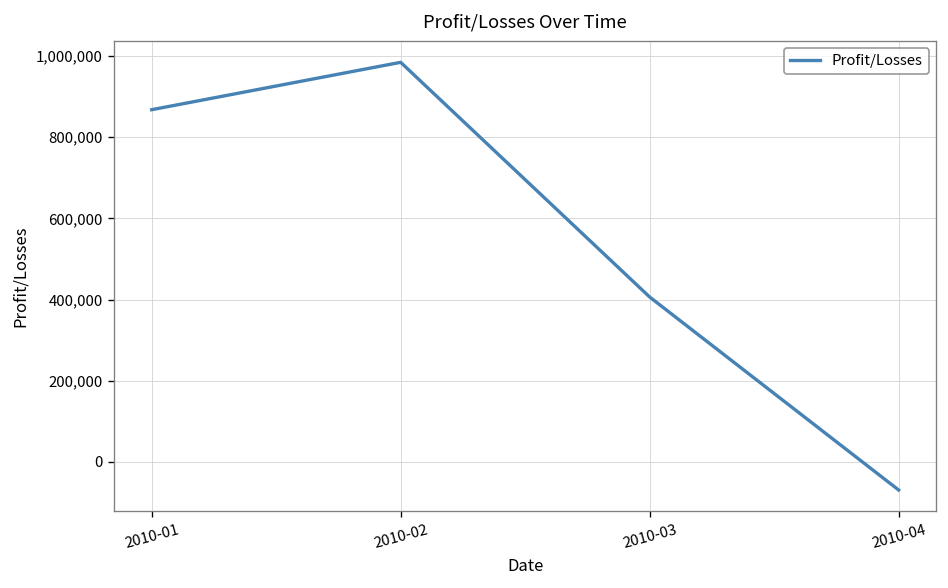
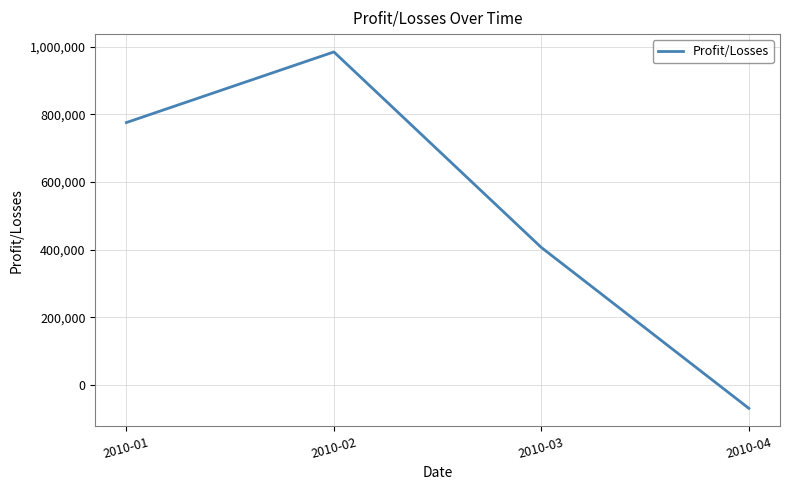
  {
-   "2010-01": "870,000",
+   "2010-01": "780,000",
    "2010-02": "980,000",
    "2010-03": "410,000",
    "2010-04": "-70,000"
  }
